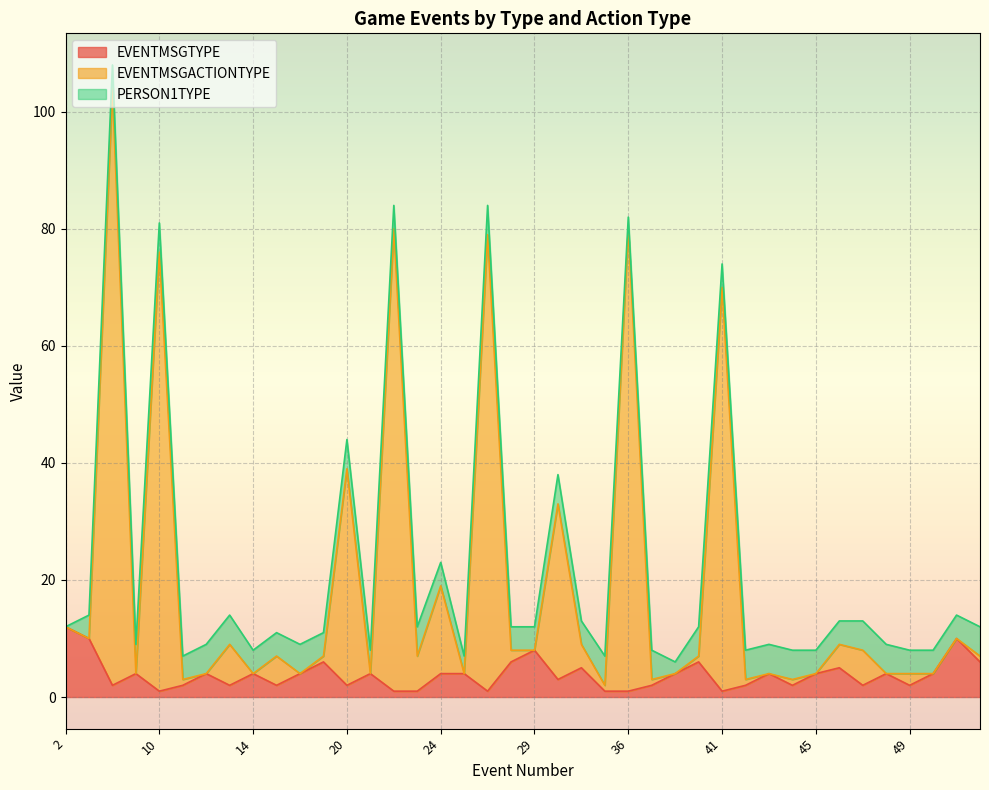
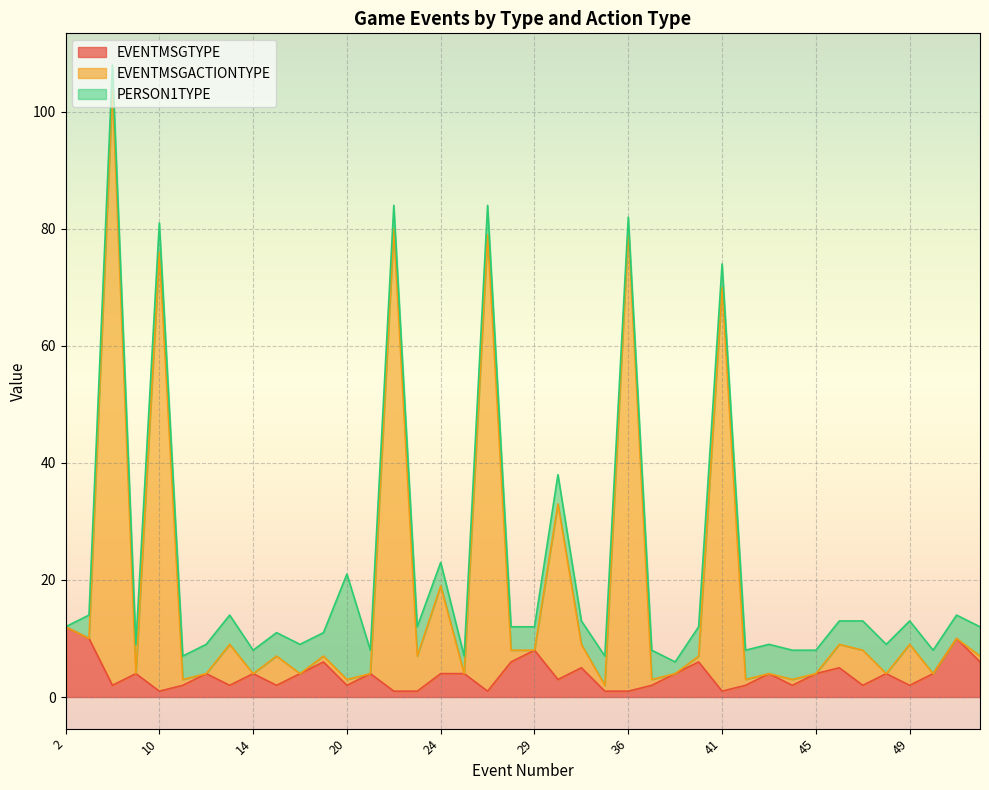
  {
    "EVENTMSGTYPE": {
      "20": 2,
      "24": 4,
      "36": 1,
      "41": 1,
      "49": 2
    },
    "EVENTMSGACTIONTYPE": {
-     "20": 37,
+     "20": 1,
      "24": 15,
      "36": 79,
      "41": 69,
-     "49": 2
+     "49": 7
    },
    "PERSON1TYPE": {
-     "20": 5,
+     "20": 18,
      "24": 4,
      "36": 2,
      "41": 4,
      "45": 4,
      "49": 4
    }
  }
